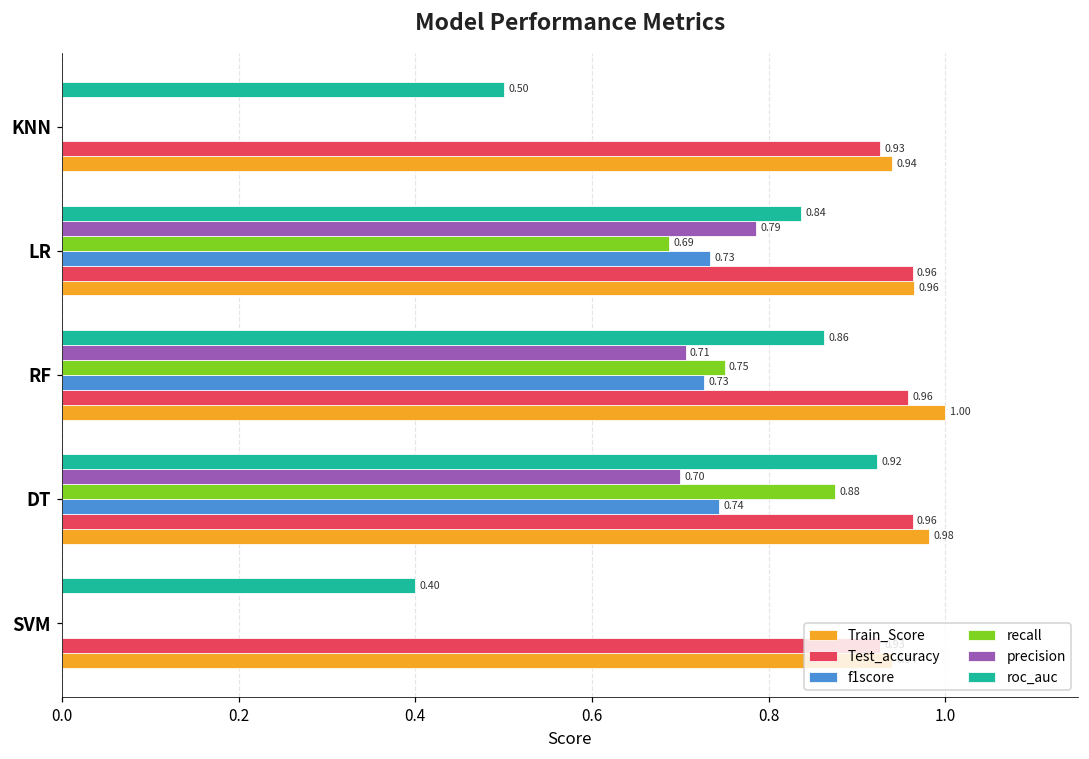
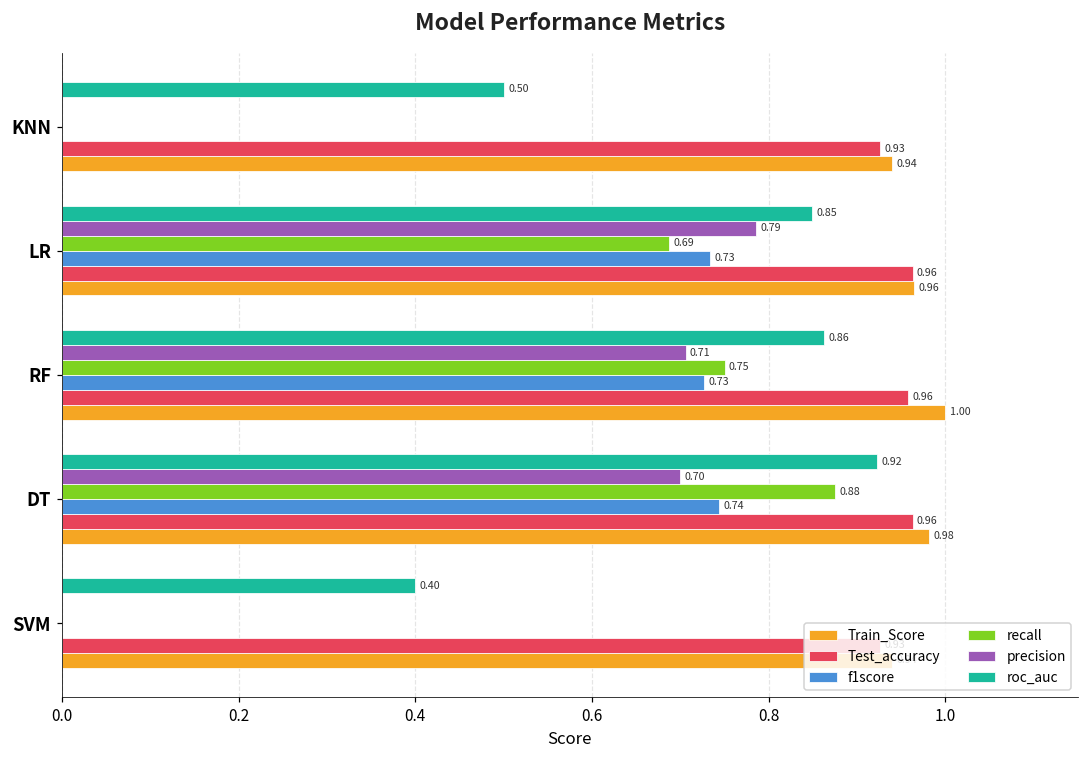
  {
    "Train_Score": {
      "KNN": 0.94,
      "LR": 0.96,
      "RF": 1.00,
      "DT": 0.98
    },
    "Test_accuracy": {
      "KNN": 0.93,
      "LR": 0.96,
      "RF": 0.96,
      "DT": 0.96
    },
    "f1score": {
      "LR": 0.73,
      "RF": 0.73,
      "DT": 0.74
    },
    "recall": {
      "LR": 0.69,
      "RF": 0.75,
      "DT": 0.88
    },
    "precision": {
      "LR": 0.79,
      "RF": 0.71,
      "DT": 0.70
    },
    "roc_auc": {
      "KNN": 0.50,
-     "LR": 0.84,
+     "LR": 0.85,
      "RF": 0.86,
      "DT": 0.92,
      "SVM": 0.40
    }
  }
